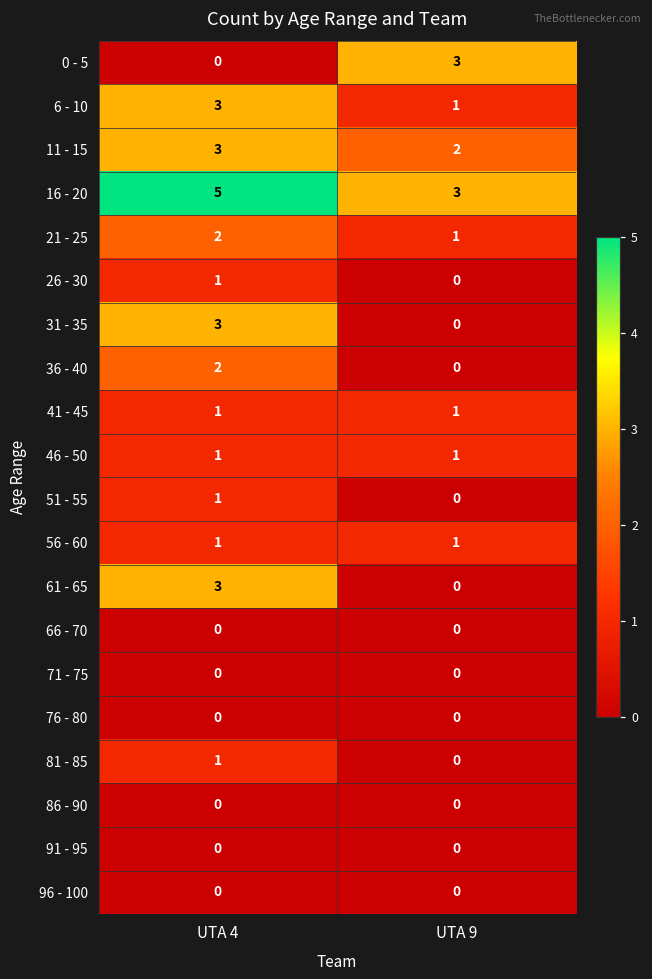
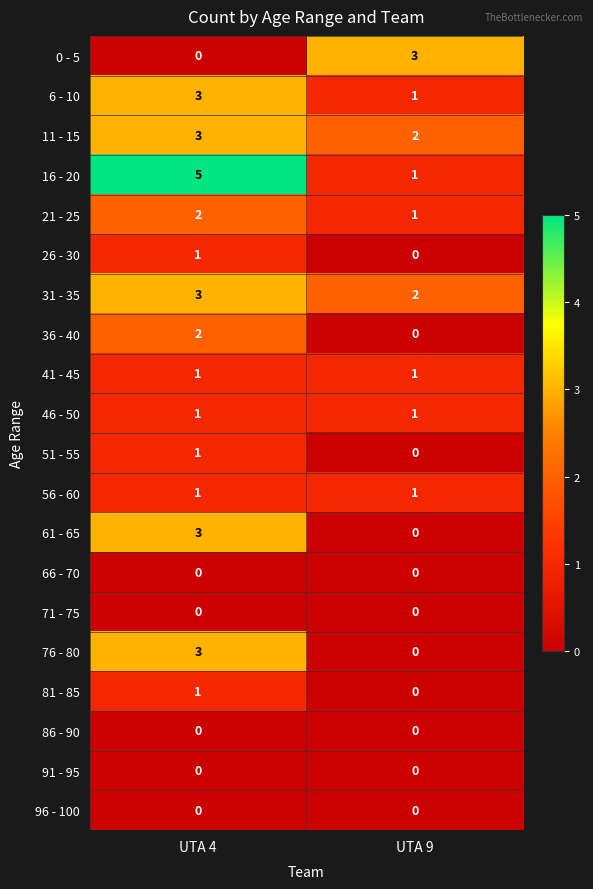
  {
    "0 - 5": {
      "UTA 4": 0,
      "UTA 9": 3
    },
    "6 - 10": {
      "UTA 4": 3,
      "UTA 9": 1
    },
    "11 - 15": {
      "UTA 4": 3,
      "UTA 9": 2
    },
    "16 - 20": {
      "UTA 4": 5,
-     "UTA 9": 3
+     "UTA 9": 1
    },
    "21 - 25": {
      "UTA 4": 2,
      "UTA 9": 1
    },
    "26 - 30": {
      "UTA 4": 1,
      "UTA 9": 0
    },
    "31 - 35": {
      "UTA 4": 3,
-     "UTA 9": 0
+     "UTA 9": 2
    },
    "36 - 40": {
      "UTA 4": 2,
      "UTA 9": 0
    },
    "41 - 45": {
      "UTA 4": 1,
      "UTA 9": 1
    },
    "46 - 50": {
      "UTA 4": 1,
      "UTA 9": 1
    },
    "51 - 55": {
      "UTA 4": 1,
      "UTA 9": 0
    },
    "56 - 60": {
      "UTA 4": 1,
      "UTA 9": 1
    },
    "61 - 65": {
      "UTA 4": 3,
      "UTA 9": 0
    },
    "66 - 70": {
      "UTA 4": 0,
      "UTA 9": 0
    },
    "71 - 75": {
      "UTA 4": 0,
      "UTA 9": 0
    },
    "76 - 80": {
-     "UTA 4": 0,
+     "UTA 4": 3,
      "UTA 9": 0
    },
    "81 - 85": {
      "UTA 4": 1,
      "UTA 9": 0
    },
    "86 - 90": {
      "UTA 4": 0,
      "UTA 9": 0
    },
    "91 - 95": {
      "UTA 4": 0,
      "UTA 9": 0
    },
    "96 - 100": {
      "UTA 4": 0,
      "UTA 9": 0
    }
  }
